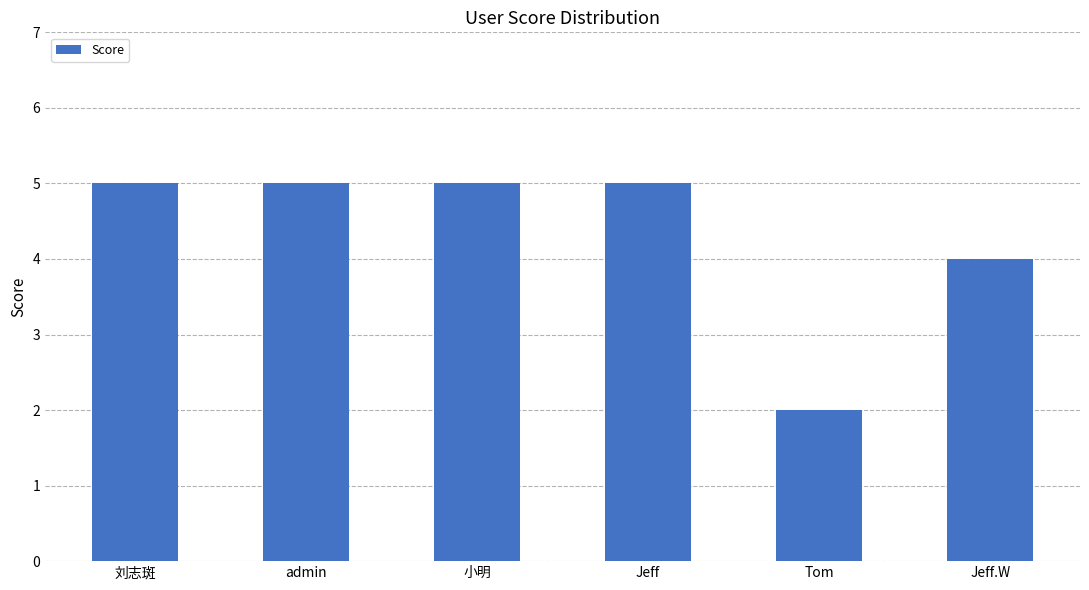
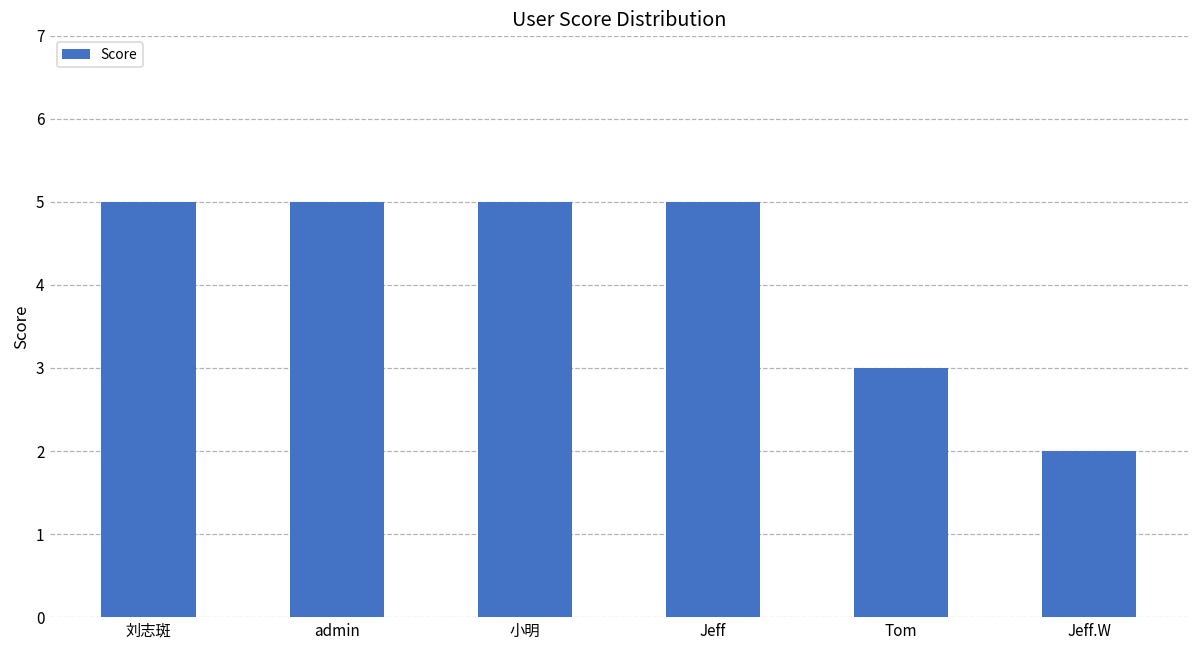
  {
    "刘志斑": 5,
    "admin": 5,
    "小明": 5,
    "Jeff": 5,
-   "Tom": 2,
-   "Jeff.W": 4
+   "Tom": 3,
+   "Jeff.W": 2
  }
